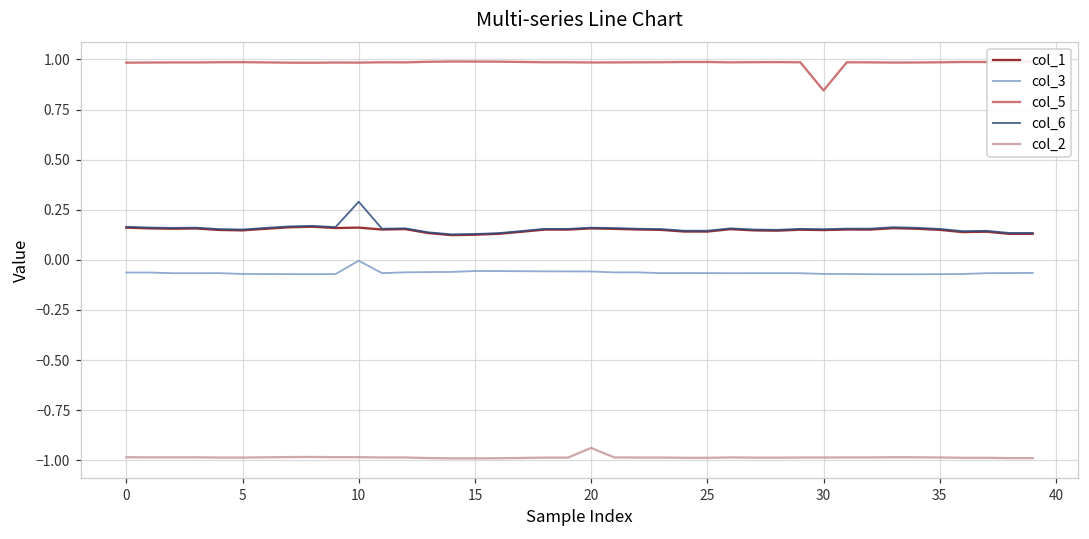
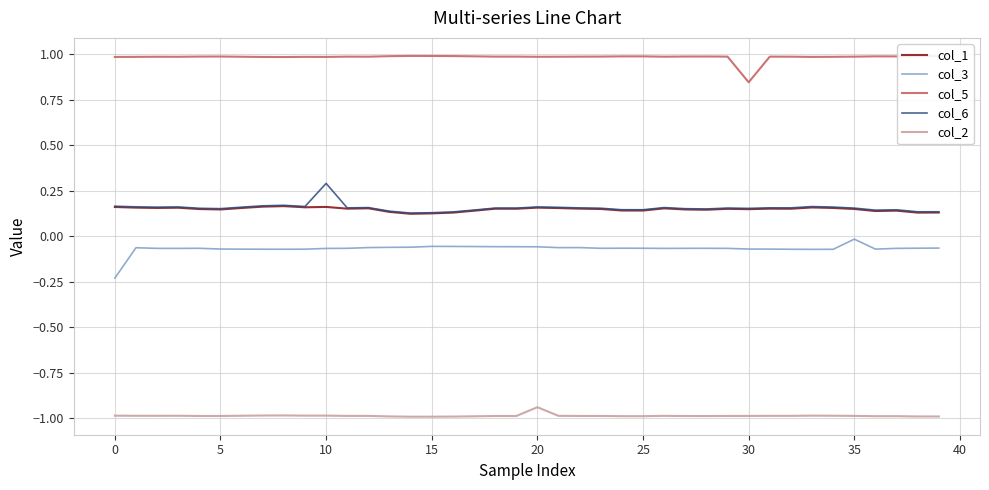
  {
    "col_1": {
      "10": 0.16
    },
    "col_3": {
-     "0": -0.06,
+     "0": -0.23,
      "5": -0.07,
-     "10": 0.00,
+     "10": -0.07,
      "15": -0.06,
      "20": -0.06,
      "25": -0.07,
      "30": -0.07,
-     "35": -0.07
+     "35": -0.02
    },
    "col_5": {
      "0": 0.98,
      "5": 0.99,
      "10": 0.98,
      "15": 0.99,
      "20": 0.99,
      "25": 0.99,
      "30": 0.85,
      "35": 0.99
    },
    "col_6": {
      "10": 0.29
    },
    "col_2": {
      "0": -0.98,
      "5": -0.99,
      "10": -0.98,
      "15": -0.99,
      "20": -0.94,
      "25": -0.99,
      "30": -0.99,
      "35": -0.99
    }
  }
